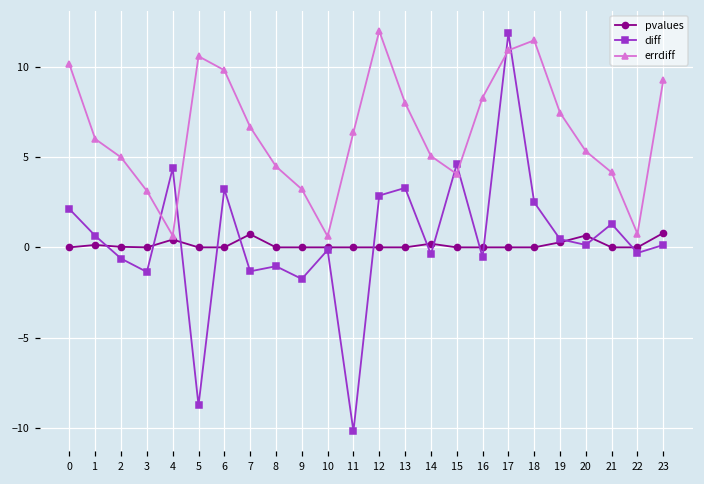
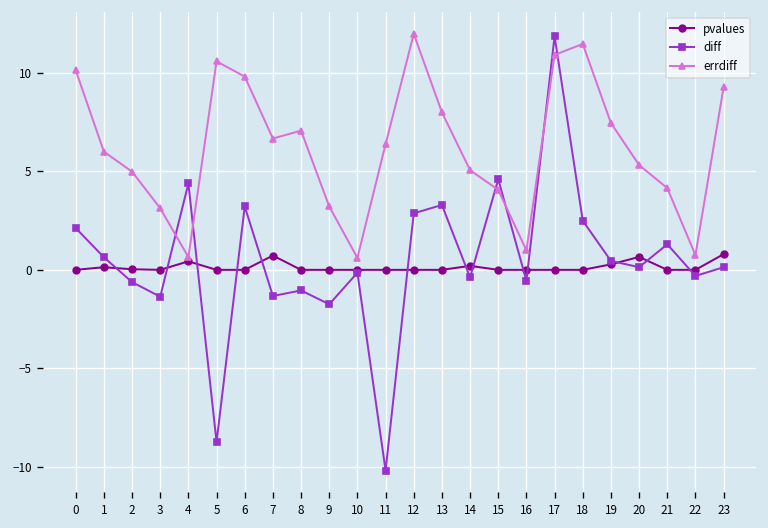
  {
    "pvalues": {
      "0": 0.0,
      "1": 0.1,
      "2": 0.0,
      "3": 0.0,
      "4": 0.4,
      "5": 0.0,
      "6": 0.0,
      "7": 0.7,
      "8": 0.0,
      "9": 0.0,
      "11": 0.0,
      "12": 0.0,
      "13": 0.0,
      "14": 0.2,
      "15": 0.0,
      "16": 0.0,
      "17": 0.0,
      "18": 0.0,
      "19": 0.3,
      "20": 0.7,
      "21": 0.0,
      "22": 0.0,
      "23": 0.8
    },
    "diff": {
      "0": 2.1,
      "1": 0.6,
      "2": -0.6,
      "3": -1.4,
      "4": 4.4,
      "5": -8.7,
      "6": 3.2,
      "7": -1.3,
      "8": -1.0,
      "9": -1.7,
      "11": -10.2,
      "12": 2.9,
      "13": 3.3,
      "14": -0.4,
      "15": 4.6,
      "16": -0.6,
      "17": 11.8,
      "18": 2.5,
      "19": 0.5,
      "20": 0.1,
      "21": 1.3,
      "22": -0.3,
      "23": 0.1
    },
    "errdiff": {
      "0": 10.1,
      "1": 6.0,
      "2": 5.0,
      "3": 3.1,
      "4": 0.6,
      "5": 10.6,
      "6": 9.8,
      "7": 6.7,
-     "8": 4.5,
+     "8": 7.1,
      "9": 3.2,
      "10": 0.6,
      "11": 6.4,
      "12": 12.0,
      "13": 8.0,
      "14": 5.1,
      "15": 4.1,
-     "16": 8.3,
+     "16": 1.0,
      "17": 10.9,
      "18": 11.5,
      "19": 7.4,
      "20": 5.3,
      "21": 4.1,
      "22": 0.8,
      "23": 9.3
    }
  }
